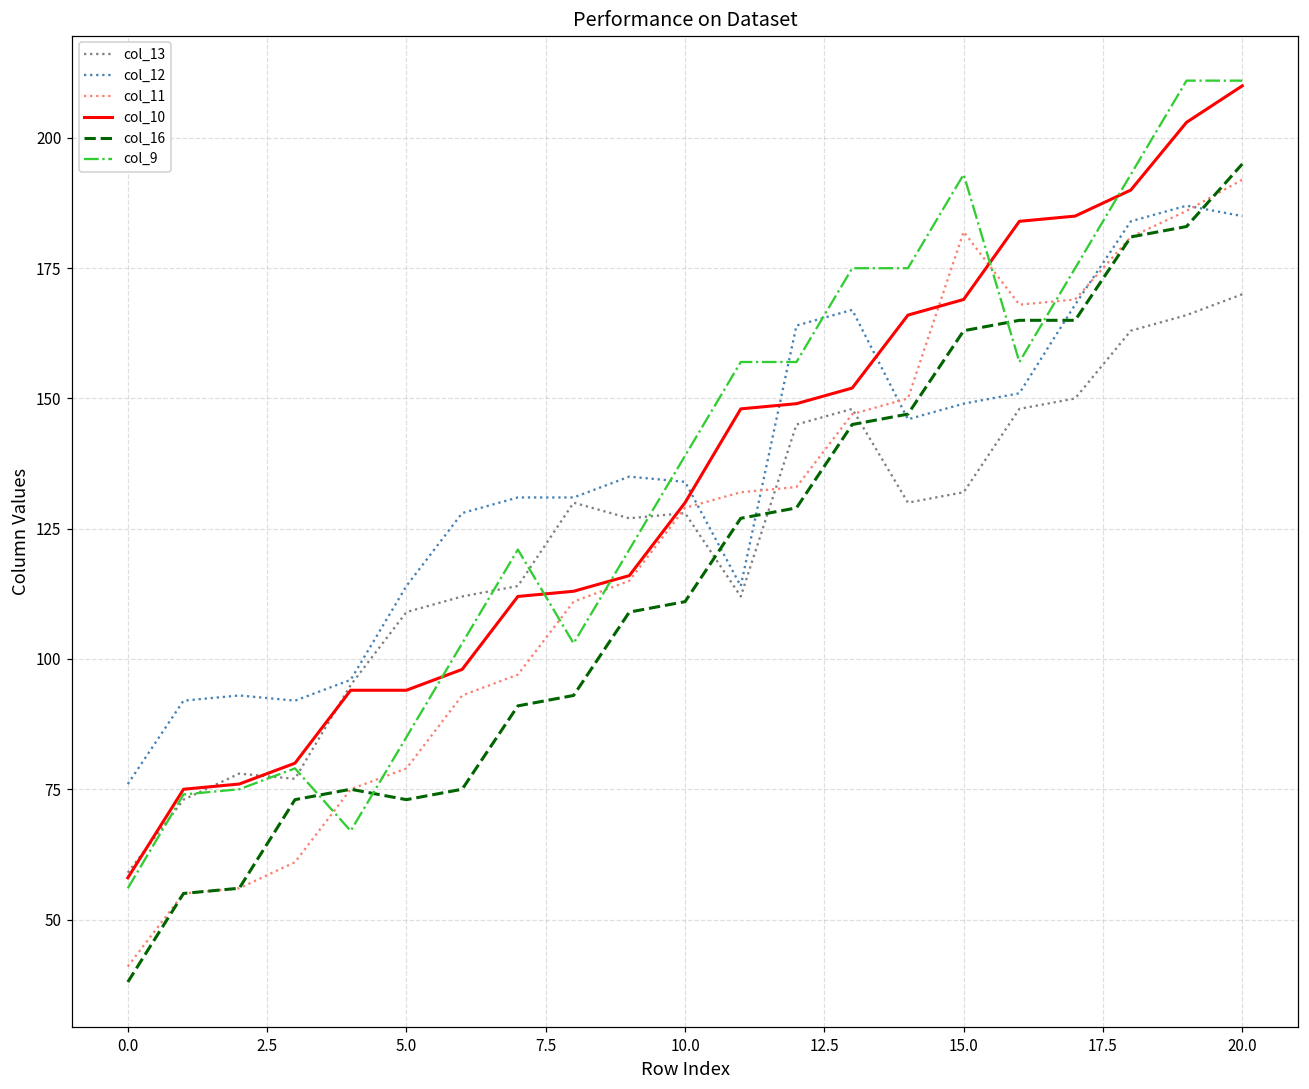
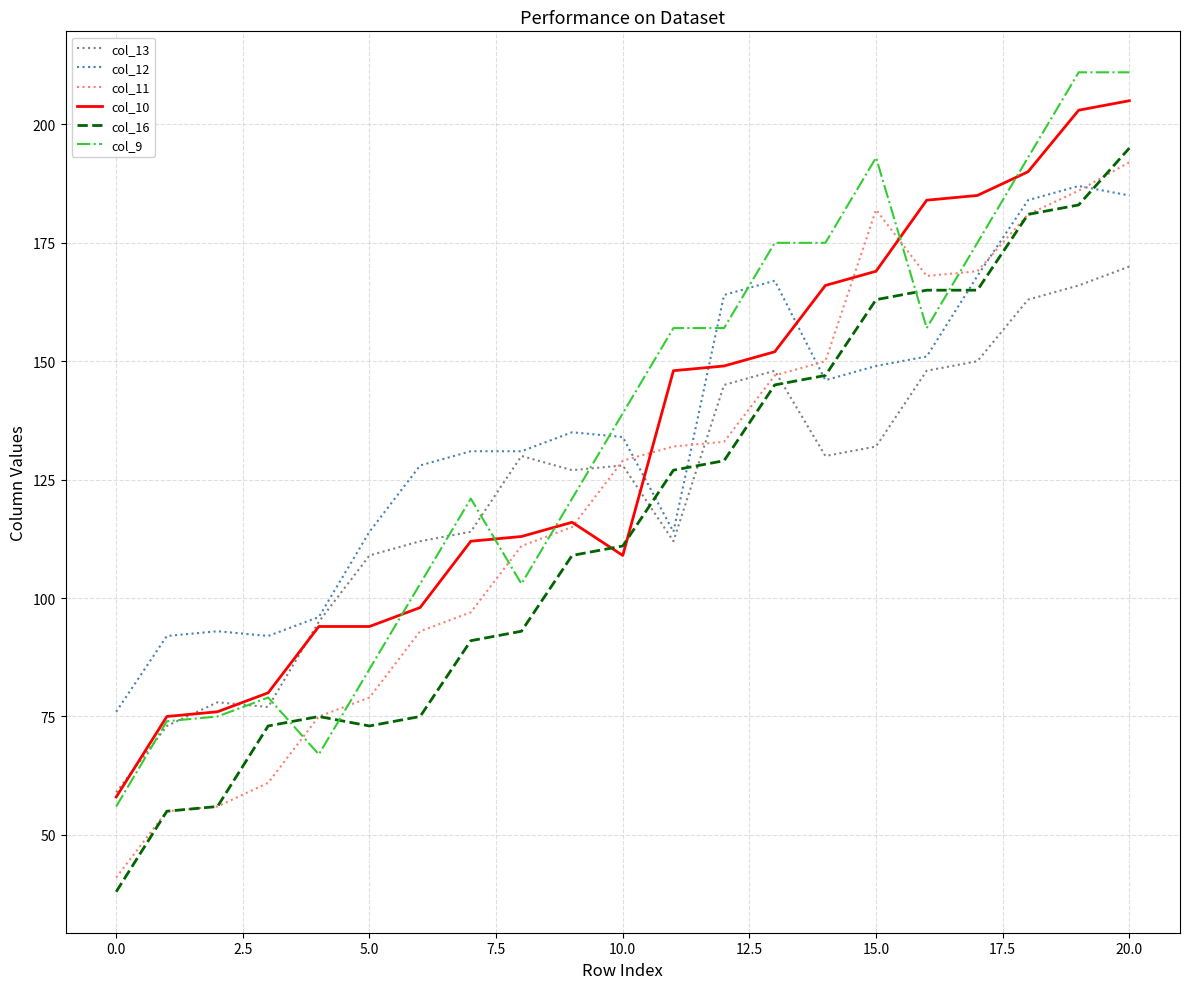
  {
    "col_13": {
      "0.0": 59,
      "5.0": 109,
      "10.0": 128,
      "15.0": 132,
      "20.0": 170
    },
    "col_12": {
      "0.0": 76,
      "5.0": 114,
      "10.0": 134,
      "15.0": 149,
      "20.0": 185
    },
    "col_11": {
      "0.0": 41,
      "5.0": 79,
      "10.0": 129,
      "15.0": 182,
      "20.0": 192
    },
    "col_10": {
      "0.0": 58,
      "5.0": 94,
-     "10.0": 130,
+     "10.0": 109,
      "15.0": 169,
-     "20.0": 210
+     "20.0": 205
    },
    "col_16": {
      "0.0": 38,
      "5.0": 73,
      "10.0": 111,
      "15.0": 163,
      "20.0": 195
    },
    "col_9": {
      "0.0": 56,
      "5.0": 85,
      "10.0": 139,
      "15.0": 193,
      "20.0": 211
    }
  }
